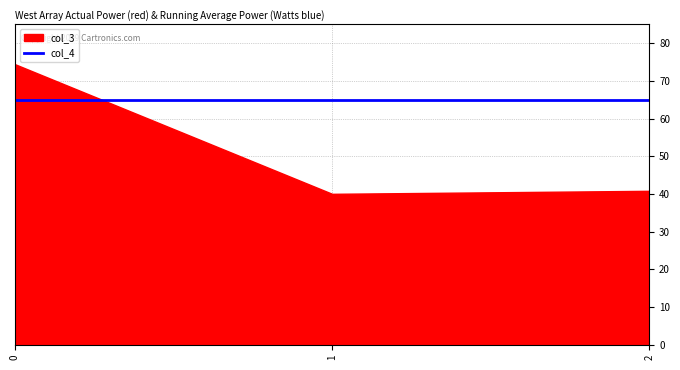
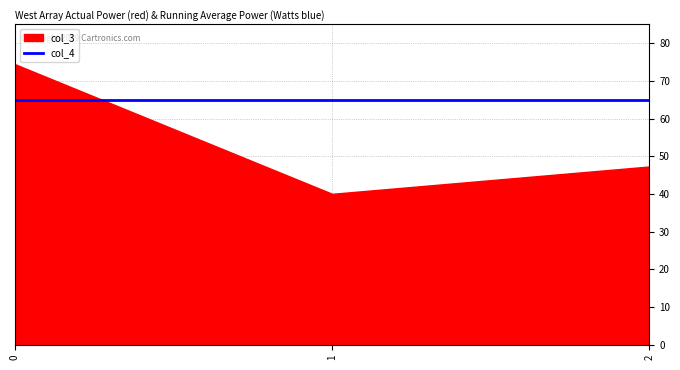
  {
    "col_4": {
      "0": 65,
      "1": 65,
      "2": 65
    },
    "col_3": {
      "1": 40,
-     "2": 41
+     "2": 47
    }
  }
